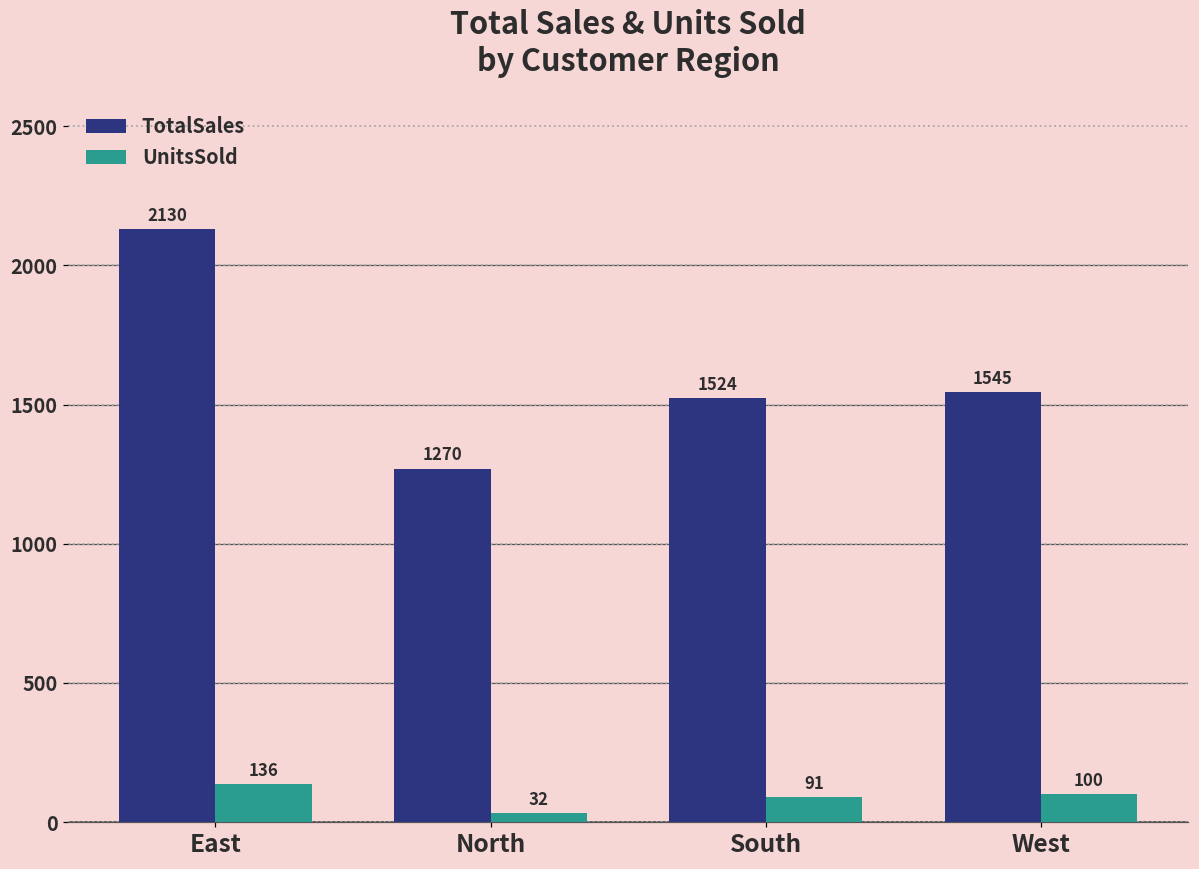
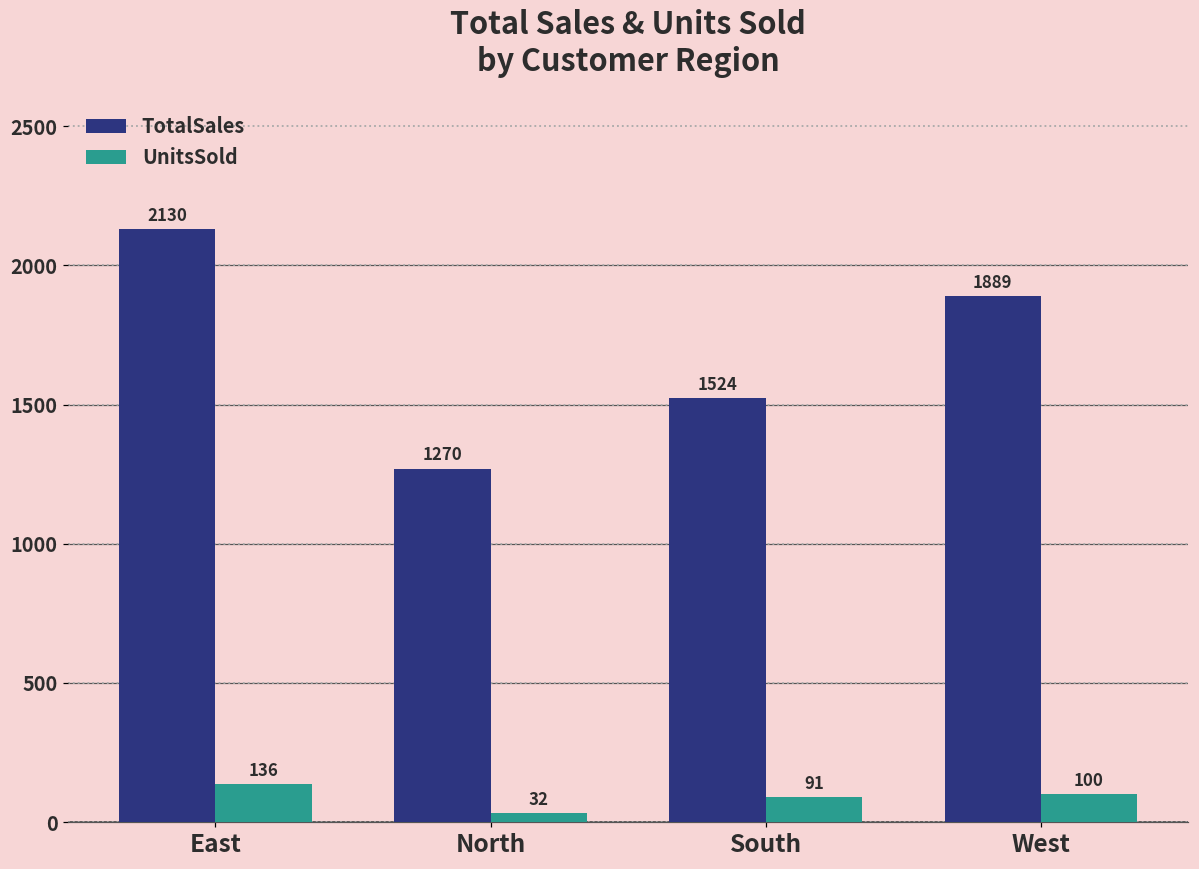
  {
    "TotalSales": {
      "East": 2130,
      "North": 1270,
      "South": 1524,
-     "West": 1545
+     "West": 1889
    },
    "UnitsSold": {
      "East": 136,
      "North": 32,
      "South": 91,
      "West": 100
    }
  }
